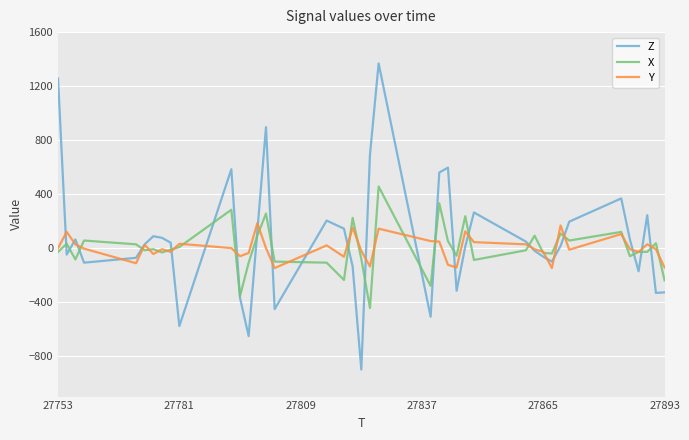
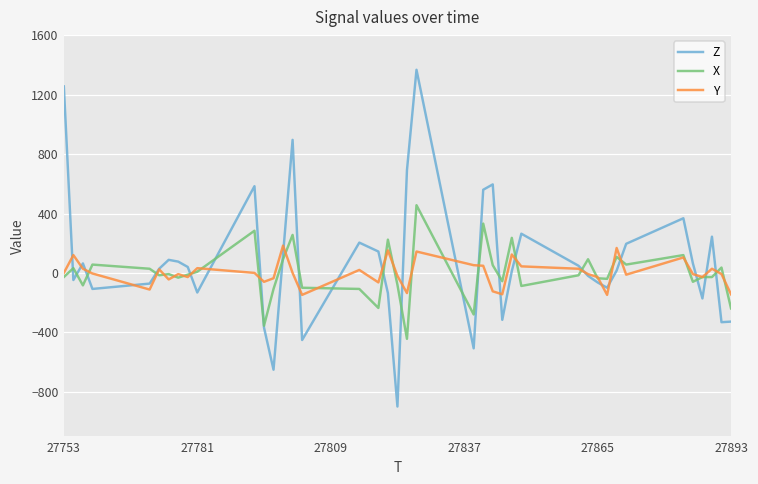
  {
    "Z": {
      "27753": 1260,
-     "27781": -580,
+     "27781": -130,
      "27865": -60,
      "27893": -330
    },
    "X": {
      "27753": -30,
      "27781": 10,
      "27893": -240
    },
    "Y": {
      "27753": 0,
      "27781": 30,
      "27893": -140
    }
  }
